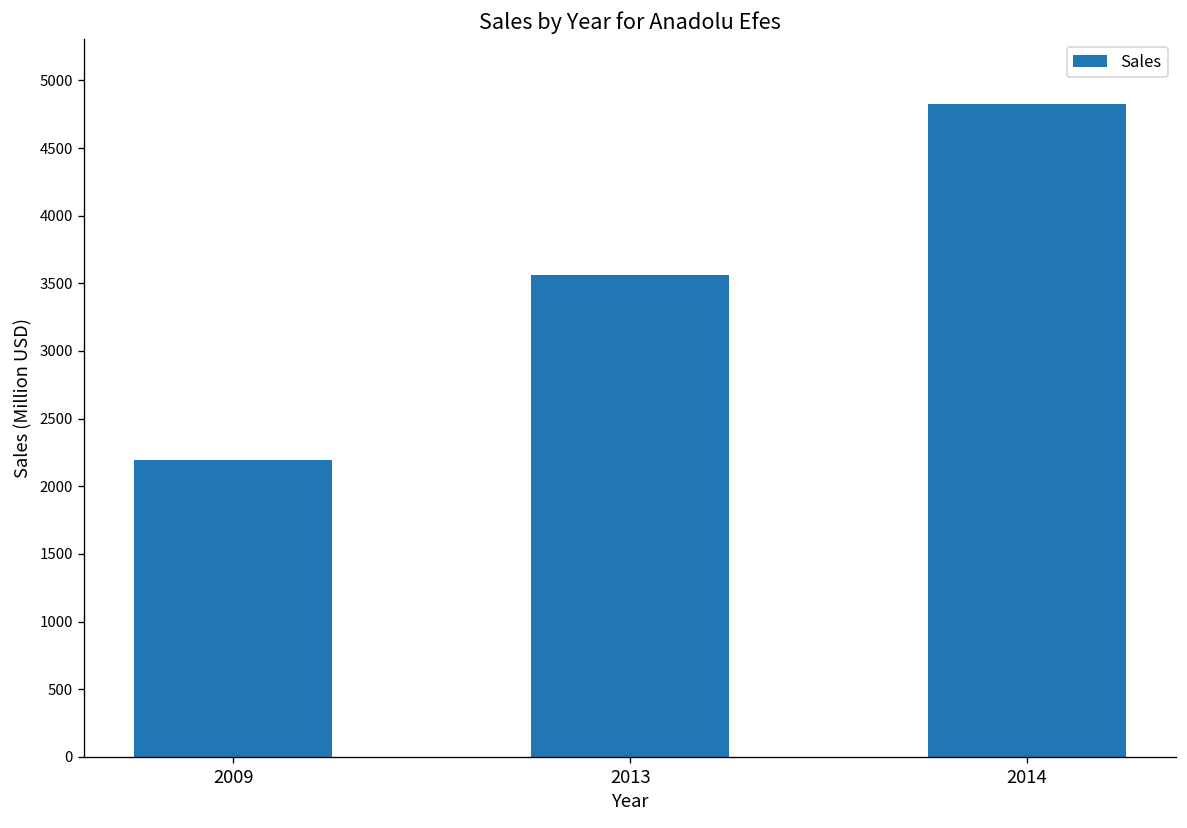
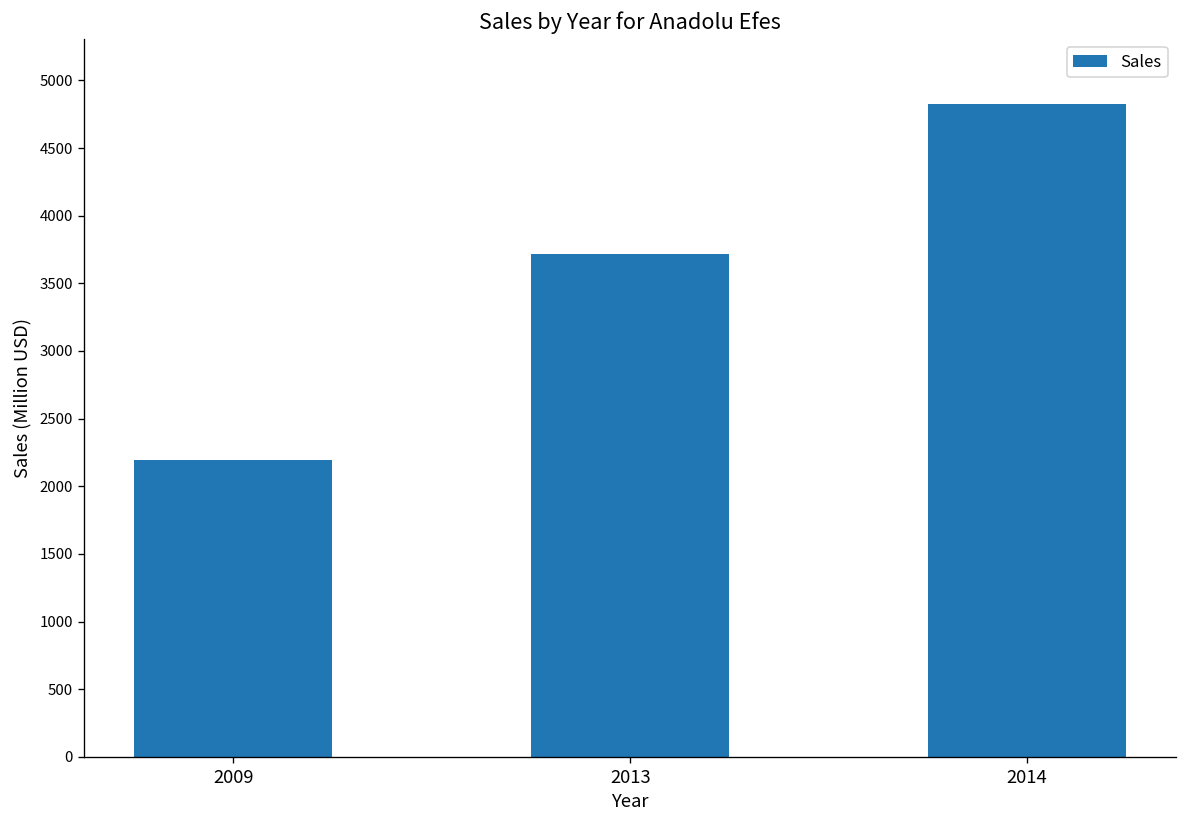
  {
    "2009": 2190,
-   "2013": 3570,
+   "2013": 3720,
    "2014": 4830
  }
